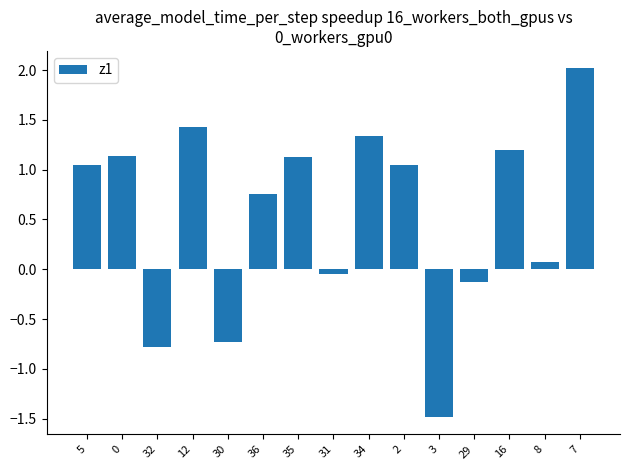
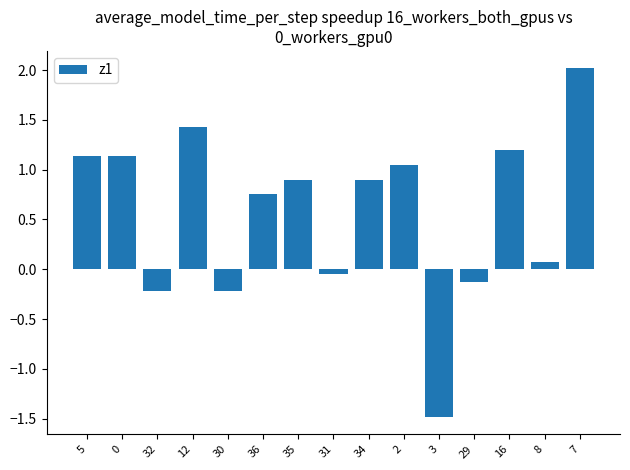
  {
-   "5": 1.0,
+   "5": 1.1,
    "0": 1.1,
-   "32": -0.8,
+   "32": -0.2,
    "12": 1.4,
-   "30": -0.7,
+   "30": -0.2,
    "36": 0.8,
-   "35": 1.1,
+   "35": 0.9,
    "31": 0.0,
-   "34": 1.3,
+   "34": 0.9,
    "2": 1.0,
    "3": -1.5,
    "29": -0.1,
    "16": 1.2,
    "8": 0.1,
    "7": 2.0
  }
